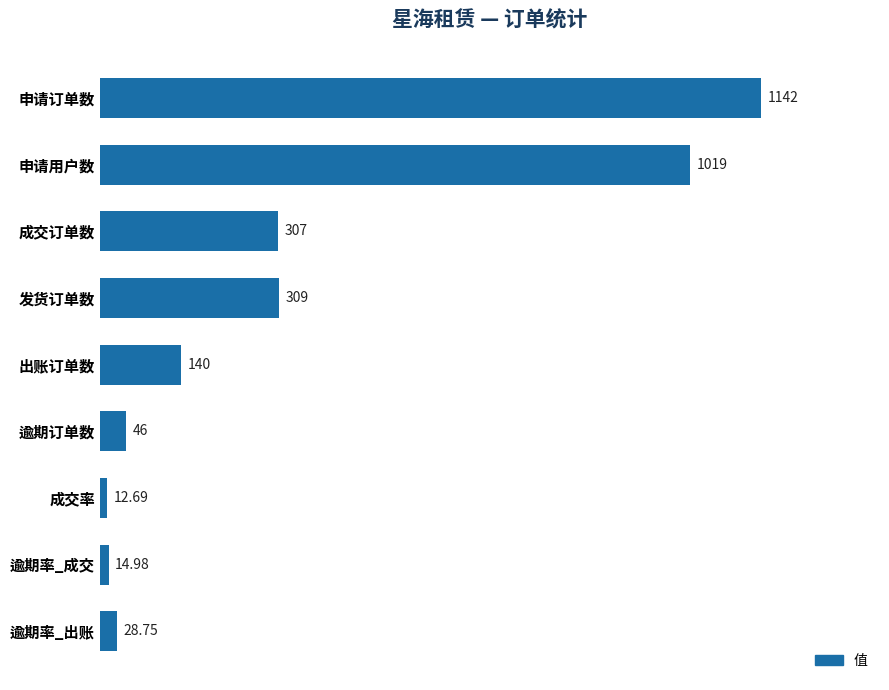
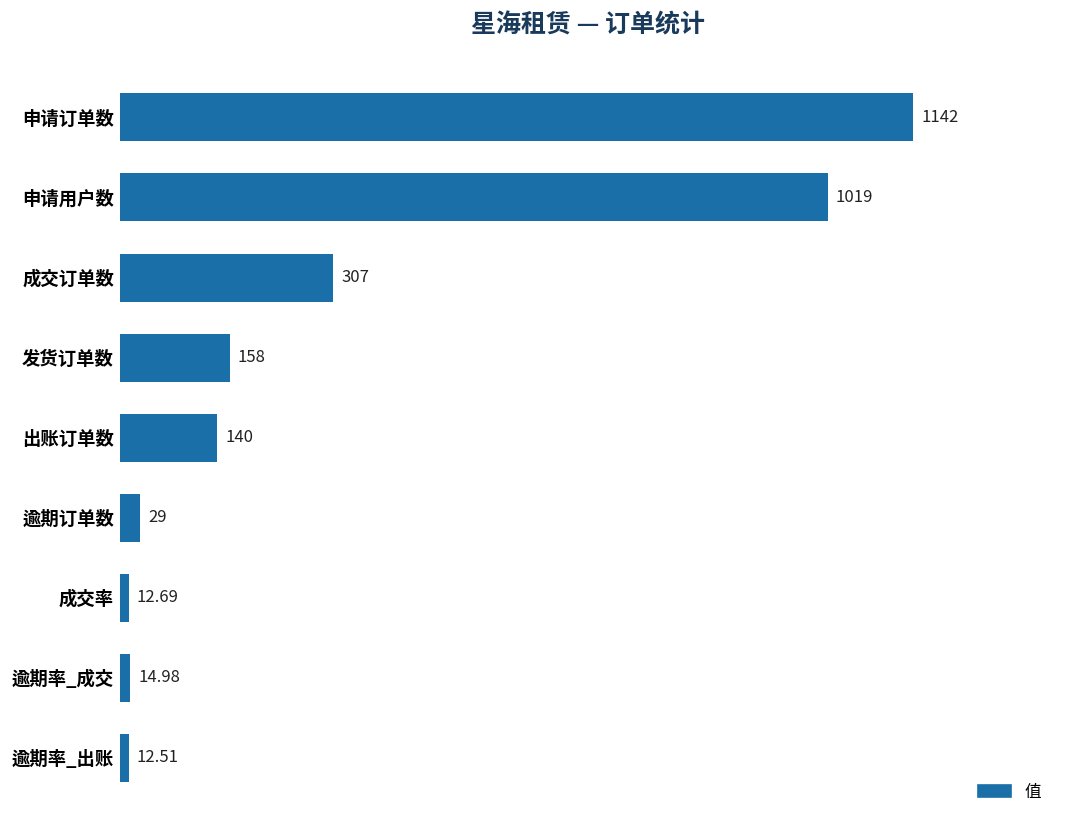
  {
    "申请订单数": 1142,
    "申请用户数": 1019,
    "成交订单数": 307,
-   "发货订单数": 309,
+   "发货订单数": 158,
    "出账订单数": 140,
-   "逾期订单数": 46,
+   "逾期订单数": 29,
    "成交率": 12.69,
    "逾期率_成交": 14.98,
-   "逾期率_出账": 28.75
+   "逾期率_出账": 12.51
  }
